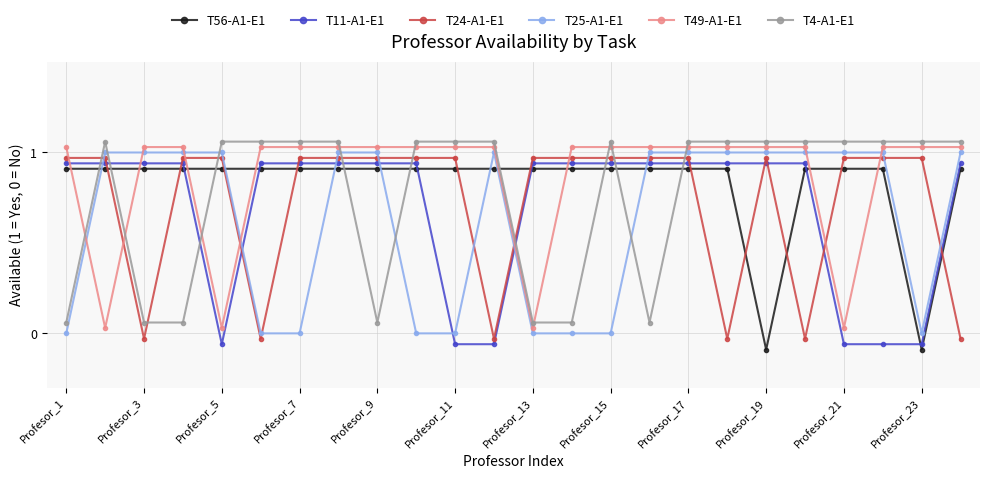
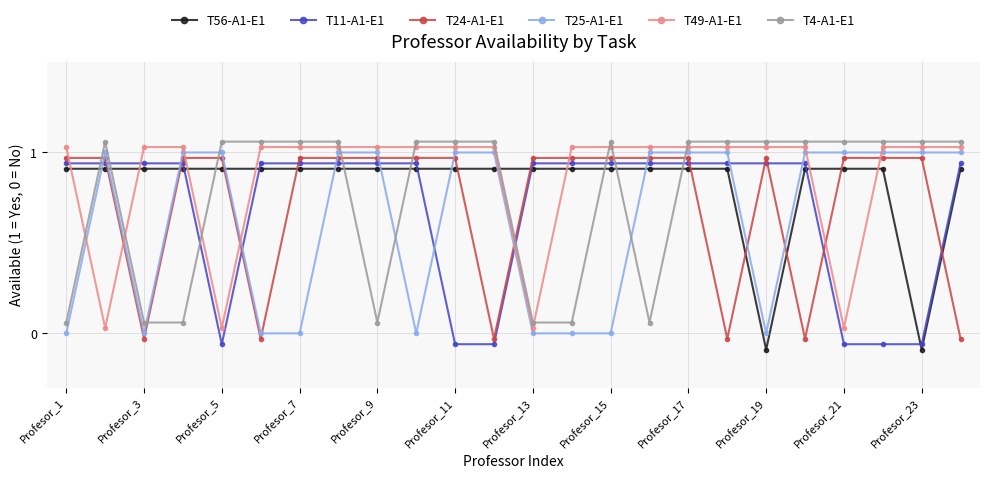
  {
    "T56-A1-E1": {
      "Profesor_1": 0.91,
      "Profesor_3": 0.91,
      "Profesor_5": 0.91,
      "Profesor_7": 0.91,
      "Profesor_9": 0.91,
      "Profesor_11": 0.91,
      "Profesor_13": 0.91,
      "Profesor_15": 0.91,
      "Profesor_17": 0.91,
      "Profesor_19": -0.09,
      "Profesor_21": 0.91,
      "Profesor_23": -0.09
    },
    "T11-A1-E1": {
      "Profesor_1": 0.94,
      "Profesor_3": 0.94,
      "Profesor_5": -0.06,
      "Profesor_7": 0.94,
      "Profesor_9": 0.94,
      "Profesor_11": -0.06,
      "Profesor_13": 0.94,
      "Profesor_15": 0.94,
      "Profesor_17": 0.94,
      "Profesor_19": 0.94,
      "Profesor_21": -0.06,
      "Profesor_23": -0.06
    },
    "T24-A1-E1": {
      "Profesor_1": 0.97,
      "Profesor_3": -0.03,
      "Profesor_5": 0.97,
      "Profesor_7": 0.97,
      "Profesor_9": 0.97,
      "Profesor_11": 0.97,
      "Profesor_13": 0.97,
      "Profesor_15": 0.97,
      "Profesor_17": 0.97,
      "Profesor_19": 0.97,
      "Profesor_21": 0.97,
      "Profesor_23": 0.97
    },
    "T25-A1-E1": {
      "Profesor_1": 0,
-     "Profesor_3": 1,
+     "Profesor_3": 0,
      "Profesor_5": 1,
      "Profesor_7": 0,
      "Profesor_9": 1,
-     "Profesor_11": 0,
+     "Profesor_11": 1,
      "Profesor_13": 0,
      "Profesor_15": 0,
      "Profesor_17": 1,
-     "Profesor_19": 1,
+     "Profesor_19": 0,
      "Profesor_21": 1,
-     "Profesor_23": 0
+     "Profesor_23": 1
    },
    "T49-A1-E1": {
      "Profesor_1": 1.03,
      "Profesor_3": 1.03,
      "Profesor_5": 0.03,
      "Profesor_7": 1.03,
      "Profesor_9": 1.03,
      "Profesor_11": 1.03,
      "Profesor_13": 0.03,
      "Profesor_15": 1.03,
      "Profesor_17": 1.03,
      "Profesor_19": 1.03,
      "Profesor_21": 0.03,
      "Profesor_23": 1.03
    },
    "T4-A1-E1": {
      "Profesor_1": 0.06,
      "Profesor_3": 0.06,
      "Profesor_5": 1.06,
      "Profesor_7": 1.06,
      "Profesor_9": 0.06,
      "Profesor_11": 1.06,
      "Profesor_13": 0.06,
      "Profesor_15": 1.06,
      "Profesor_17": 1.06,
      "Profesor_19": 1.06,
      "Profesor_21": 1.06,
      "Profesor_23": 1.06
    }
  }
